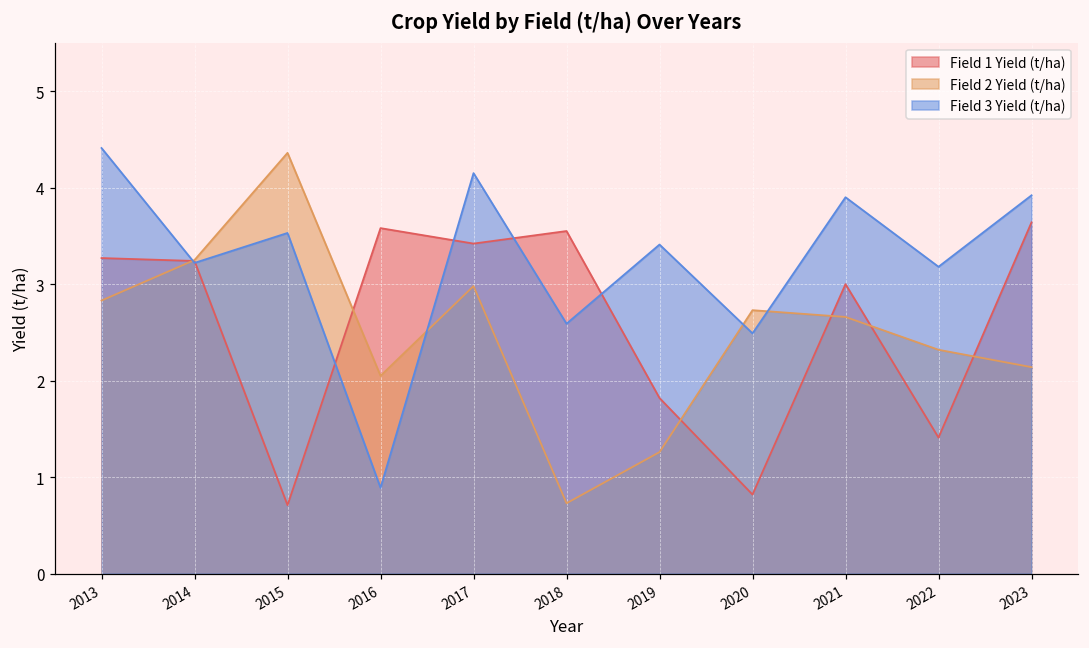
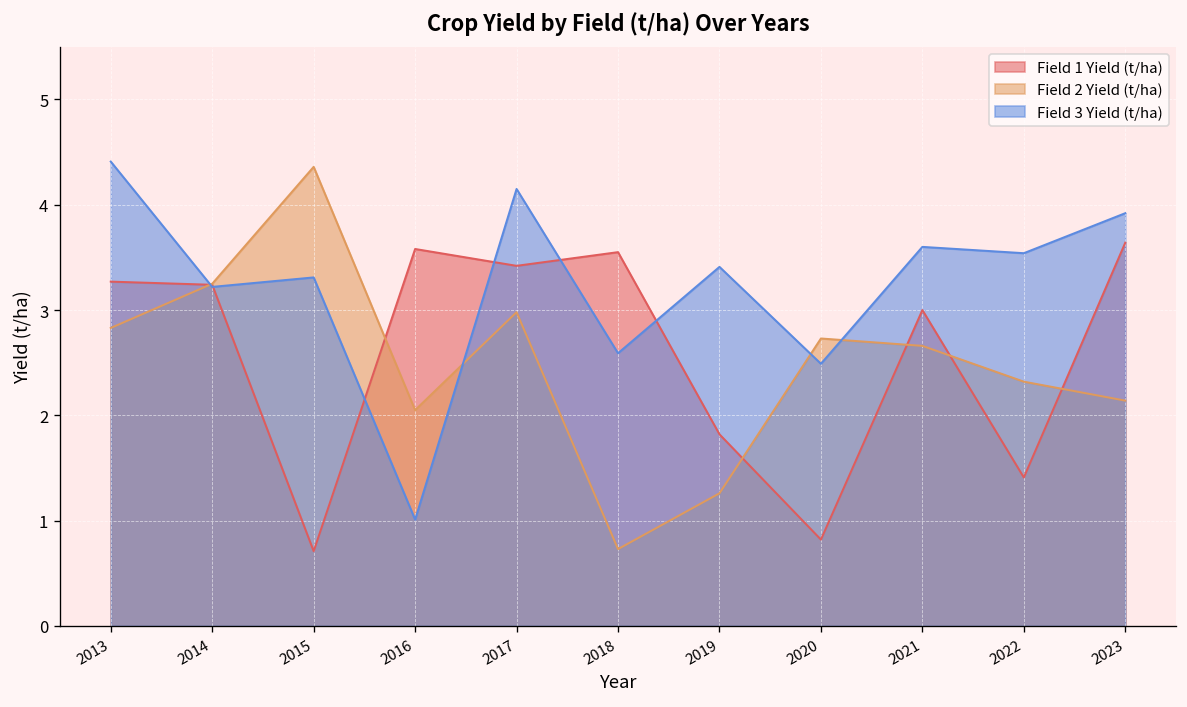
  {
    "Field 3 Yield (t/ha)": {
      "2013": 4.4,
-     "2015": 3.5,
-     "2016": 0.9,
+     "2015": 3.3,
+     "2016": 1.0,
      "2017": 4.2,
      "2018": 2.6,
      "2019": 3.4,
      "2020": 2.5,
-     "2021": 3.9,
-     "2022": 3.2,
+     "2021": 3.6,
+     "2022": 3.5,
      "2023": 3.9
    }
  }
